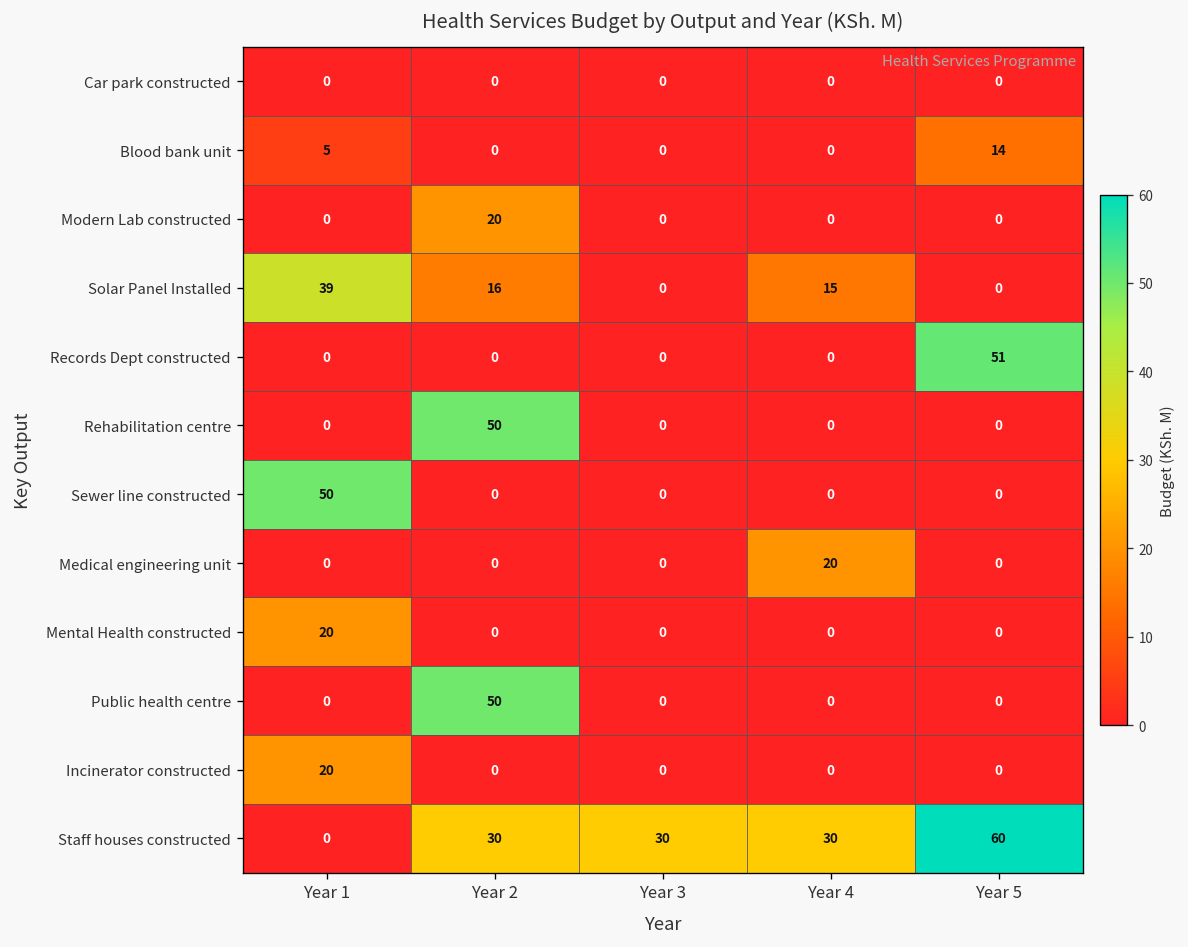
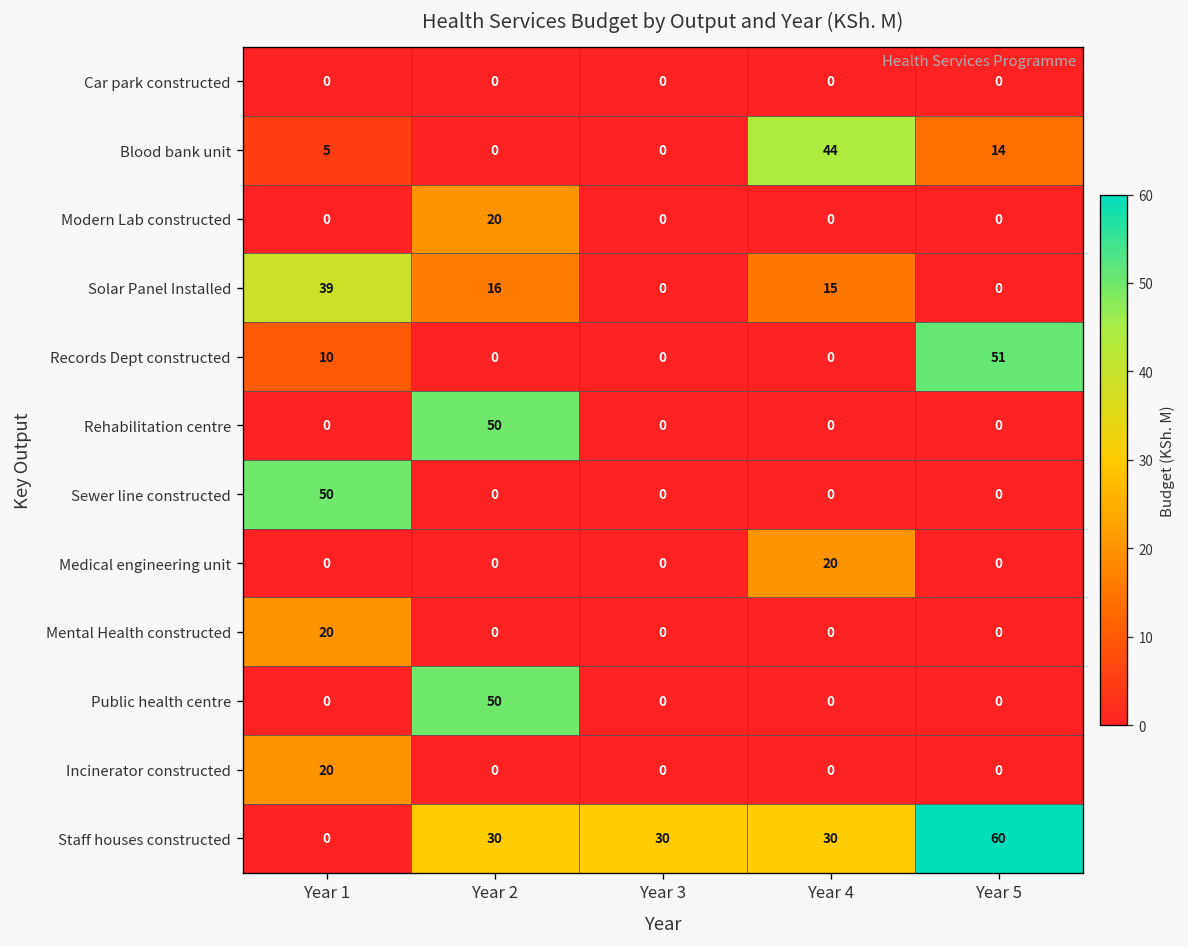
  {
    "Car park constructed": {
      "Year 1": 0,
      "Year 2": 0,
      "Year 3": 0,
      "Year 4": 0
    },
    "Blood bank unit": {
      "Year 1": 5,
      "Year 2": 0,
      "Year 3": 0,
-     "Year 4": 0,
+     "Year 4": 44,
      "Year 5": 14
    },
    "Modern Lab constructed": {
      "Year 1": 0,
      "Year 2": 20,
      "Year 3": 0,
      "Year 4": 0,
      "Year 5": 0
    },
    "Solar Panel Installed": {
      "Year 1": 39,
      "Year 2": 16,
      "Year 3": 0,
      "Year 4": 15,
      "Year 5": 0
    },
    "Records Dept constructed": {
-     "Year 1": 0,
+     "Year 1": 10,
      "Year 2": 0,
      "Year 3": 0,
      "Year 4": 0,
      "Year 5": 51
    },
    "Rehabilitation centre": {
      "Year 1": 0,
      "Year 2": 50,
      "Year 3": 0,
      "Year 4": 0,
      "Year 5": 0
    },
    "Sewer line constructed": {
      "Year 1": 50,
      "Year 2": 0,
      "Year 3": 0,
      "Year 4": 0,
      "Year 5": 0
    },
    "Medical engineering unit": {
      "Year 1": 0,
      "Year 2": 0,
      "Year 3": 0,
      "Year 4": 20,
      "Year 5": 0
    },
    "Mental Health constructed": {
      "Year 1": 20,
      "Year 2": 0,
      "Year 3": 0,
      "Year 4": 0,
      "Year 5": 0
    },
    "Public health centre": {
      "Year 1": 0,
      "Year 2": 50,
      "Year 3": 0,
      "Year 4": 0,
      "Year 5": 0
    },
    "Incinerator constructed": {
      "Year 1": 20,
      "Year 2": 0,
      "Year 3": 0,
      "Year 4": 0,
      "Year 5": 0
    },
    "Staff houses constructed": {
      "Year 1": 0,
      "Year 2": 30,
      "Year 3": 30,
      "Year 4": 30,
      "Year 5": 60
    }
  }
